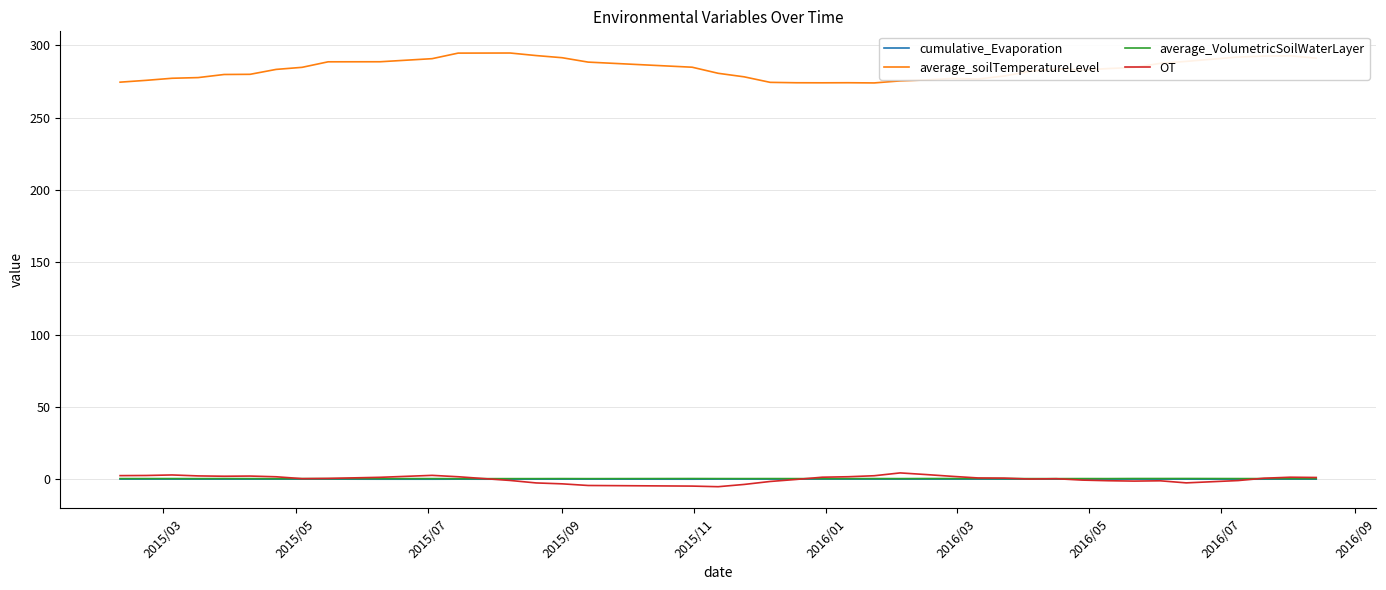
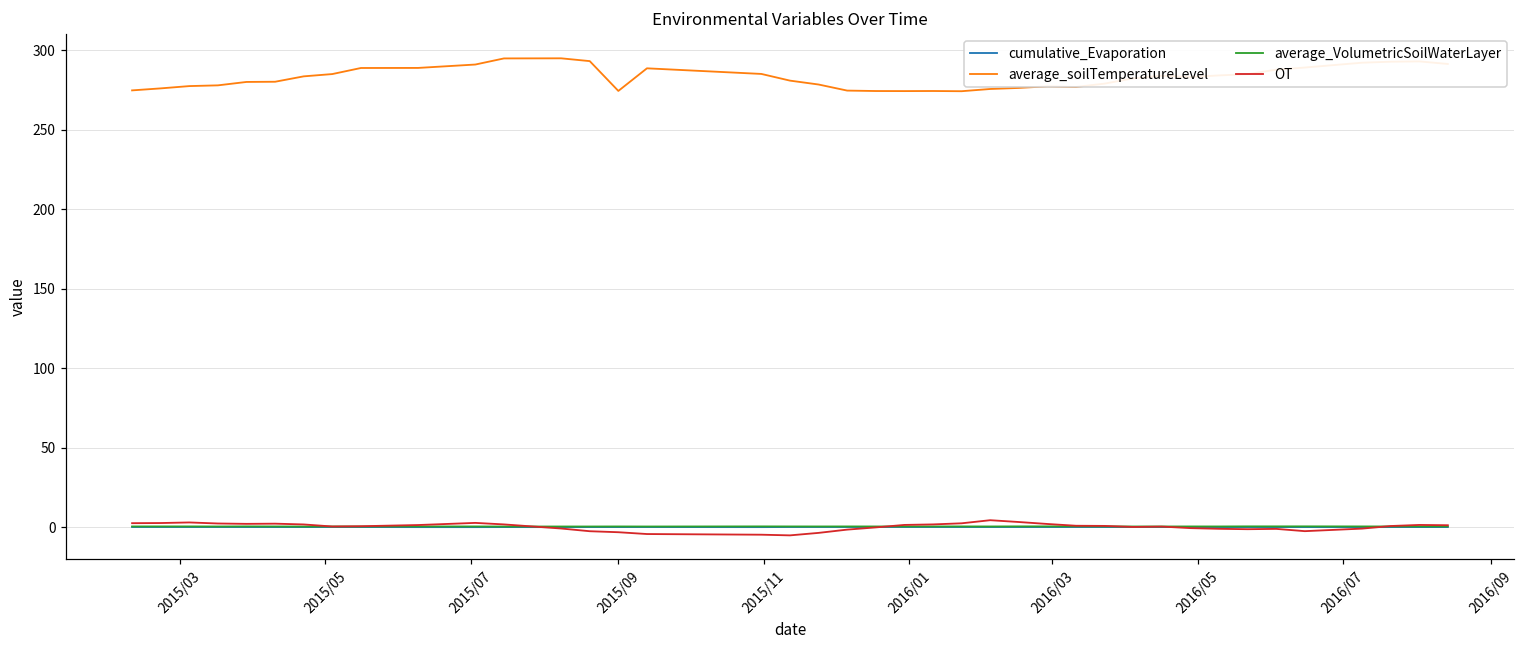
  {
    "average_soilTemperatureLevel": {
-     "2015/09": 292
+     "2015/09": 274
    },
    "OT": {
      "2015/09": -3
    }
  }
